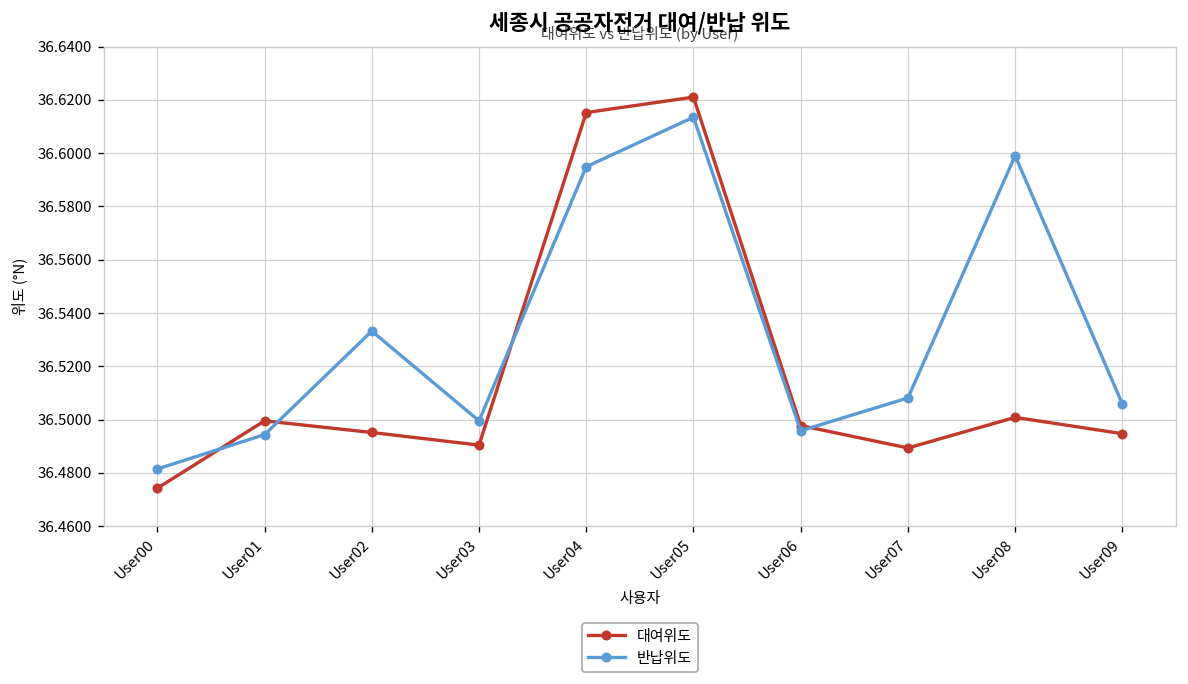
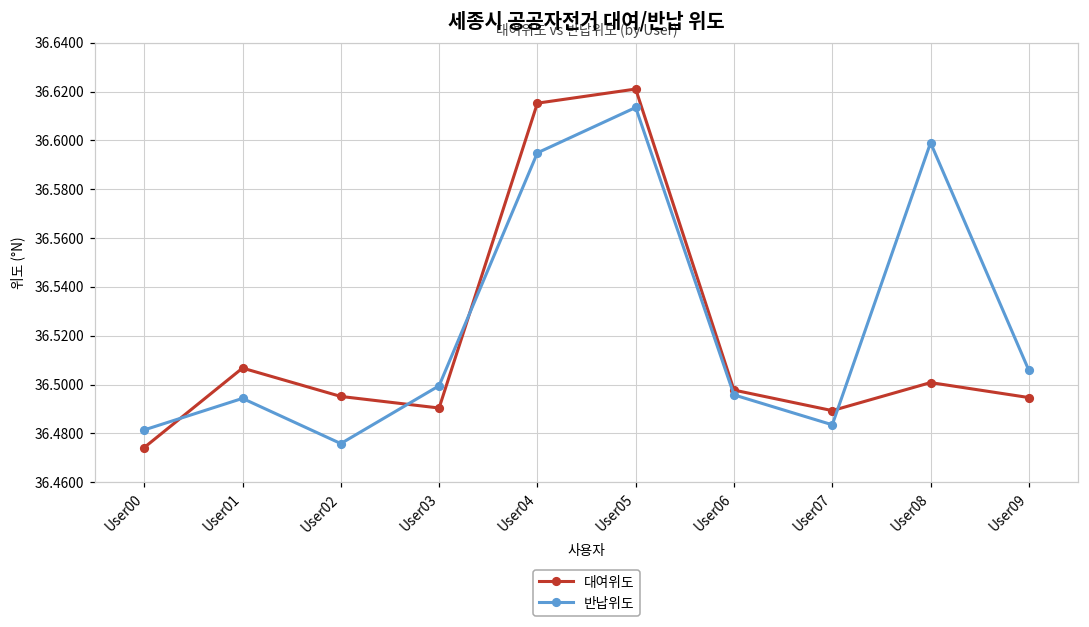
  {
    "대여위도": {
      "User00": 36.474,
-     "User01": 36.500,
+     "User01": 36.507,
      "User02": 36.495,
      "User03": 36.490,
      "User04": 36.615,
      "User05": 36.621,
      "User06": 36.498,
      "User07": 36.489,
      "User08": 36.501,
      "User09": 36.495
    },
    "반납위도": {
      "User00": 36.481,
      "User01": 36.494,
-     "User02": 36.533,
+     "User02": 36.476,
      "User03": 36.500,
      "User04": 36.595,
      "User05": 36.613,
      "User06": 36.496,
-     "User07": 36.508,
+     "User07": 36.484,
      "User08": 36.599,
      "User09": 36.506
    }
  }
